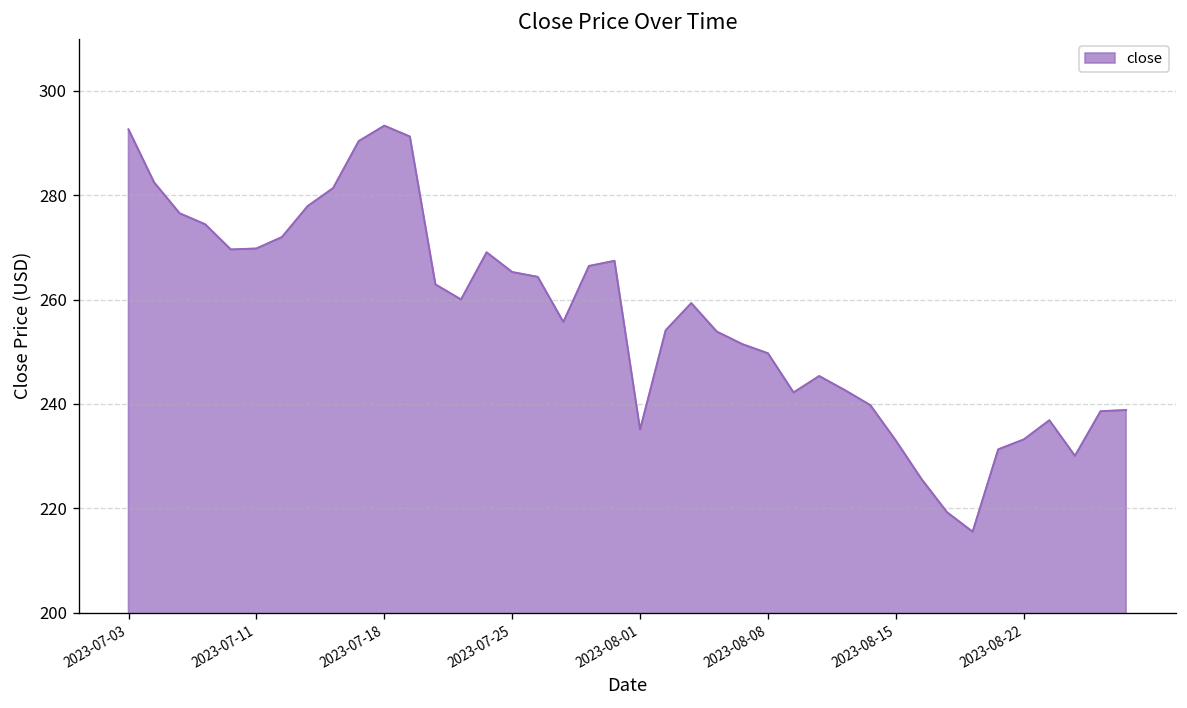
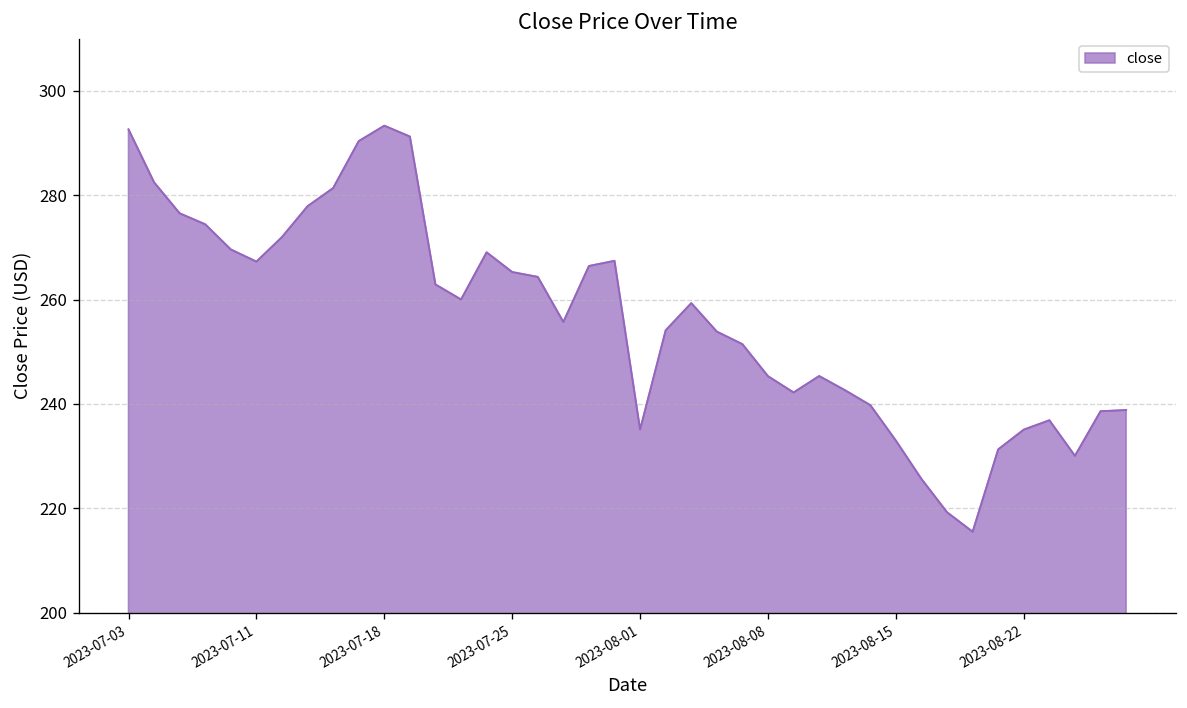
  {
    "2023-07-03": 293,
-   "2023-07-11": 270,
+   "2023-07-11": 267,
    "2023-07-18": 293,
    "2023-07-25": 265,
    "2023-08-01": 235,
-   "2023-08-08": 250,
+   "2023-08-08": 245,
    "2023-08-15": 233,
-   "2023-08-22": 233
+   "2023-08-22": 235
  }
